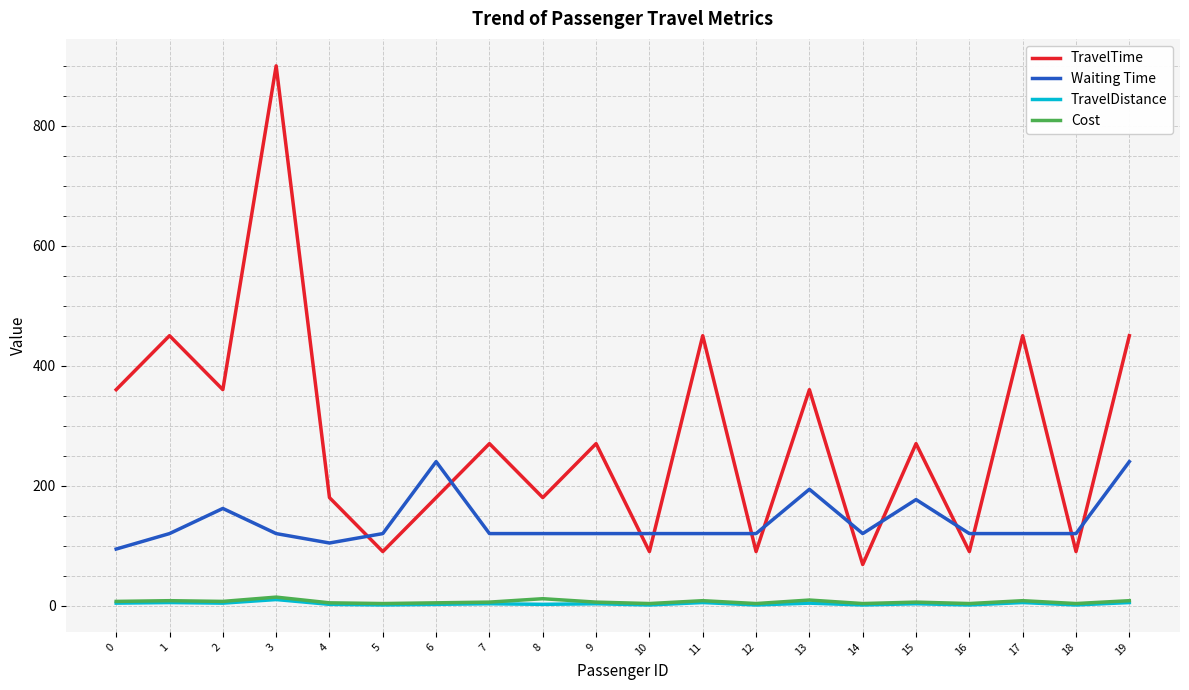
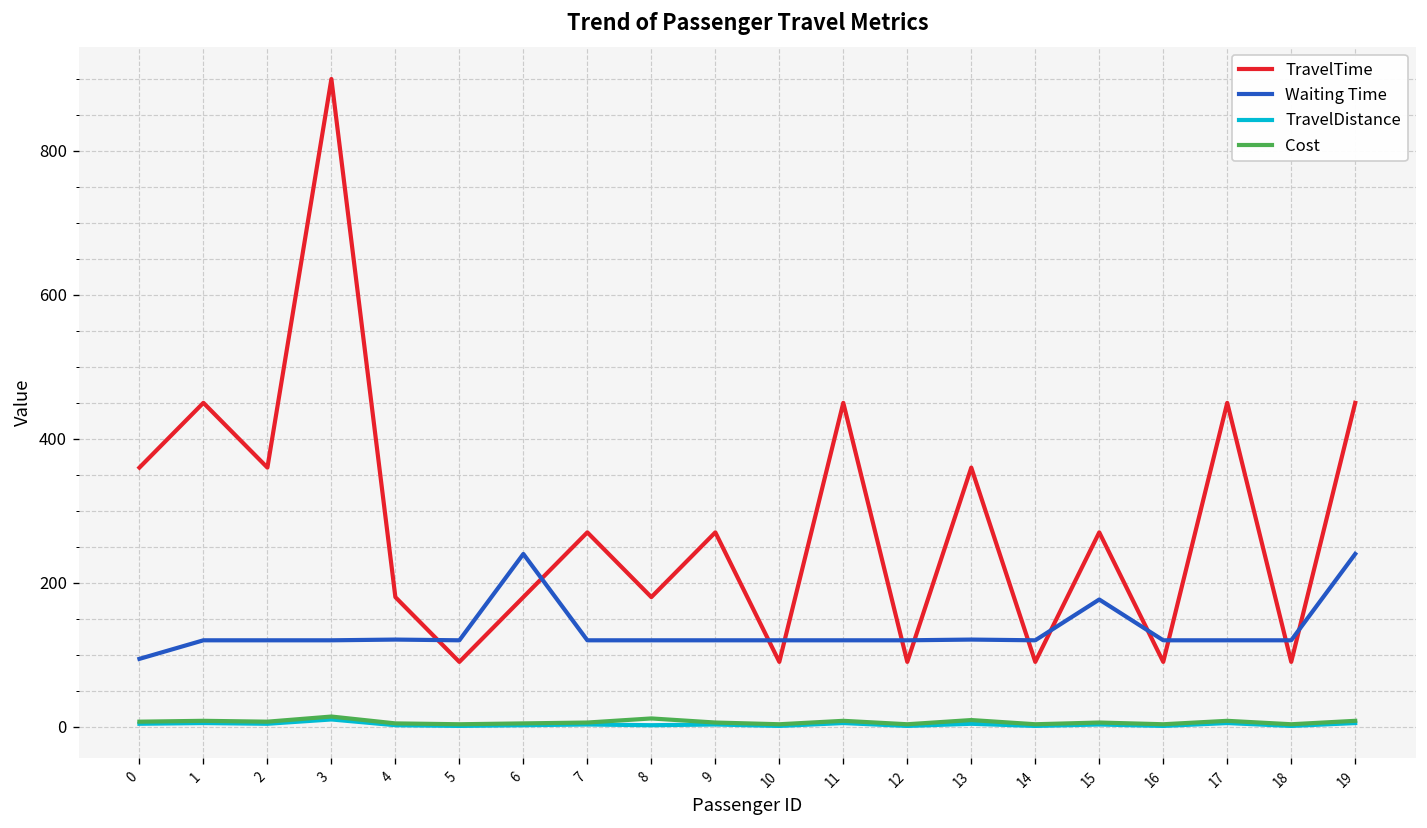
  {
    "TravelTime": {
      "0": 360,
      "1": 450,
      "2": 360,
      "3": 900,
      "4": 180,
      "5": 90,
      "6": 180,
      "7": 270,
      "8": 180,
      "9": 270,
      "10": 90,
      "11": 450,
      "12": 90,
      "13": 360,
-     "14": 70,
+     "14": 90,
      "15": 270,
      "16": 90,
      "17": 450,
      "18": 90,
      "19": 450
    },
    "Waiting Time": {
      "0": 90,
      "1": 120,
-     "2": 160,
+     "2": 120,
      "3": 120,
-     "4": 100,
+     "4": 120,
      "5": 120,
      "6": 240,
      "7": 120,
      "8": 120,
      "9": 120,
      "10": 120,
      "11": 120,
      "12": 120,
-     "13": 190,
+     "13": 120,
      "14": 120,
      "15": 180,
      "16": 120,
      "17": 120,
      "18": 120,
      "19": 240
    },
    "TravelDistance": {
      "8": 0,
      "13": 0
    },
    "Cost": {
      "8": 10,
      "13": 10
    }
  }
